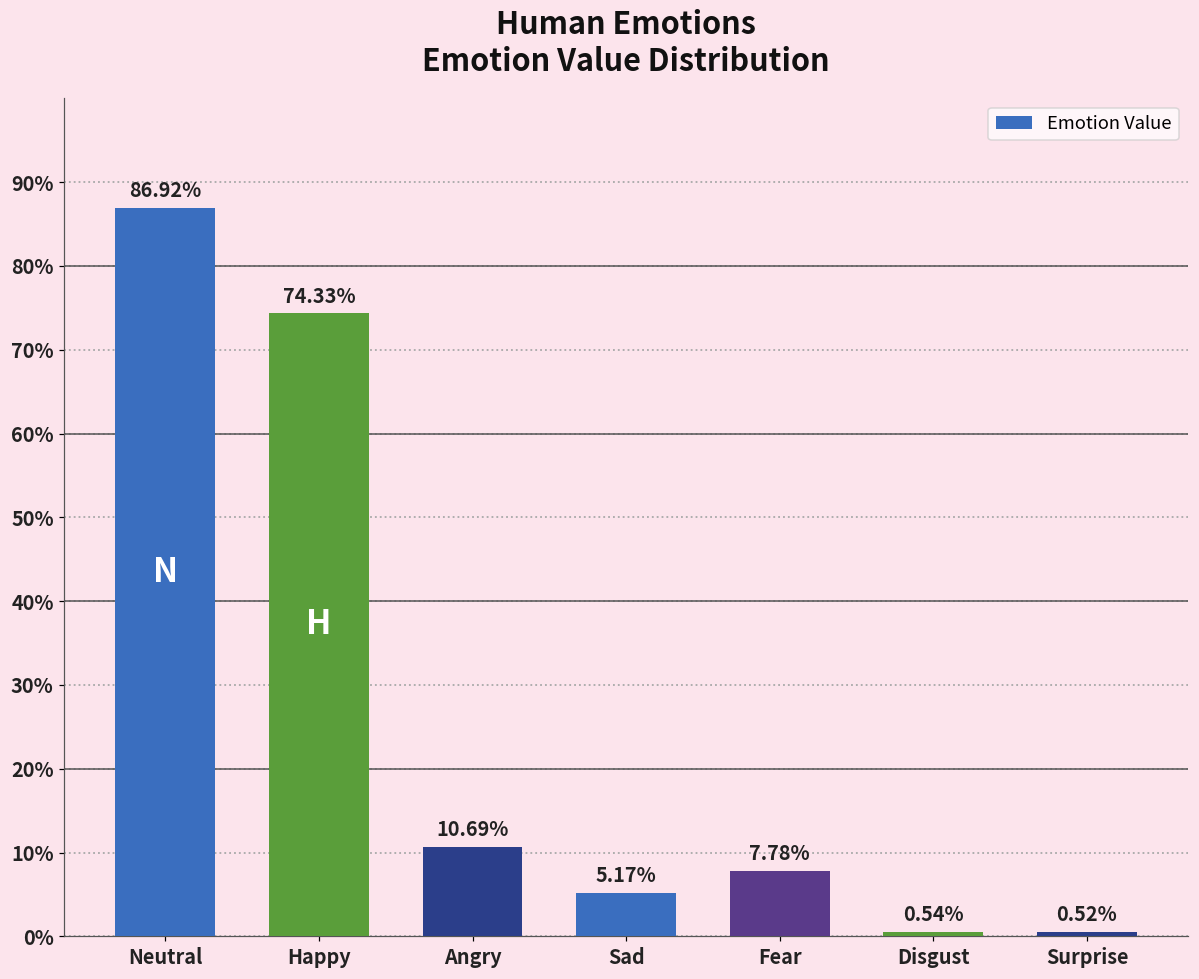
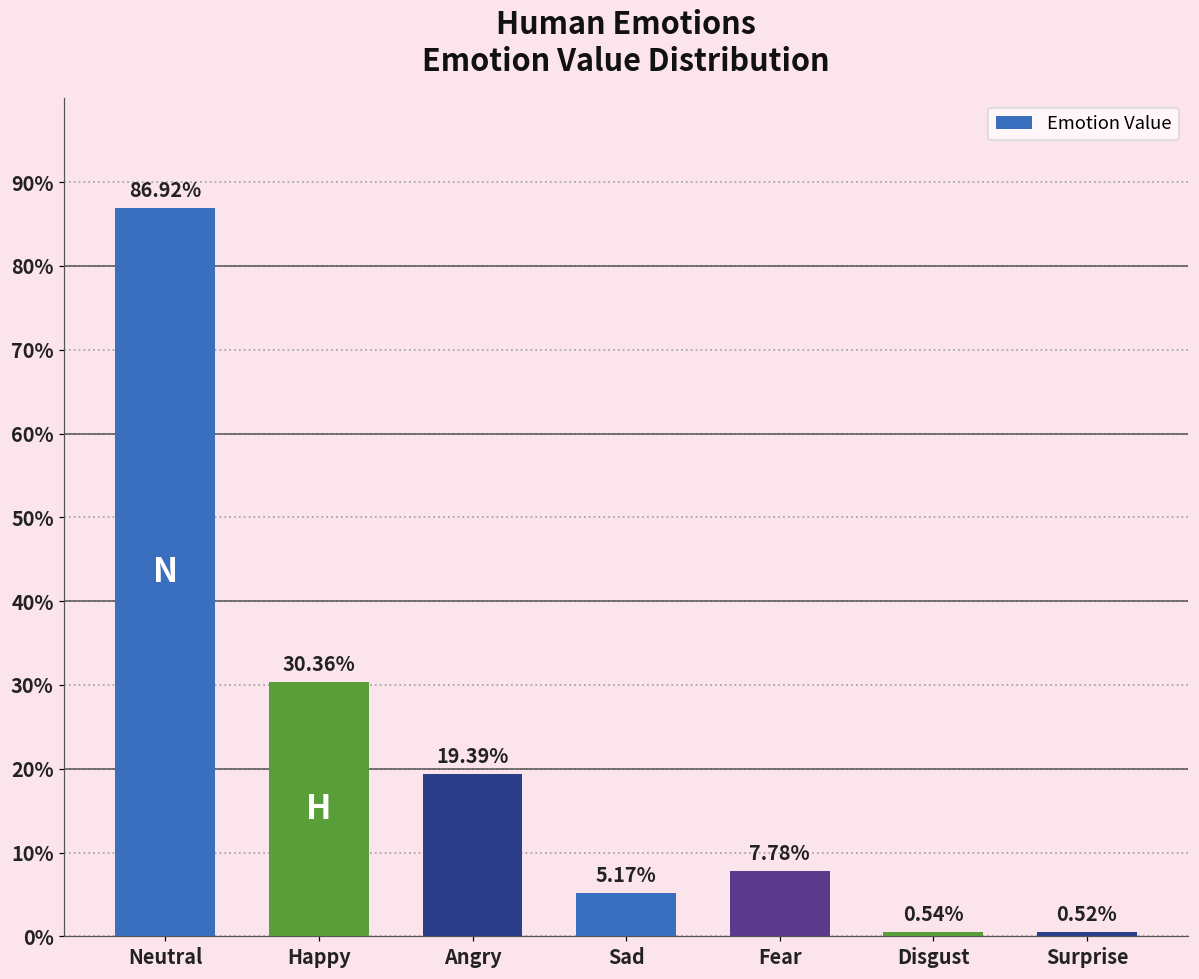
  {
    "Neutral": "86.92%",
-   "Happy": "74.33%",
-   "Angry": "10.69%",
+   "Happy": "30.36%",
+   "Angry": "19.39%",
    "Sad": "5.17%",
    "Fear": "7.78%",
    "Disgust": "0.54%",
    "Surprise": "0.52%"
  }
